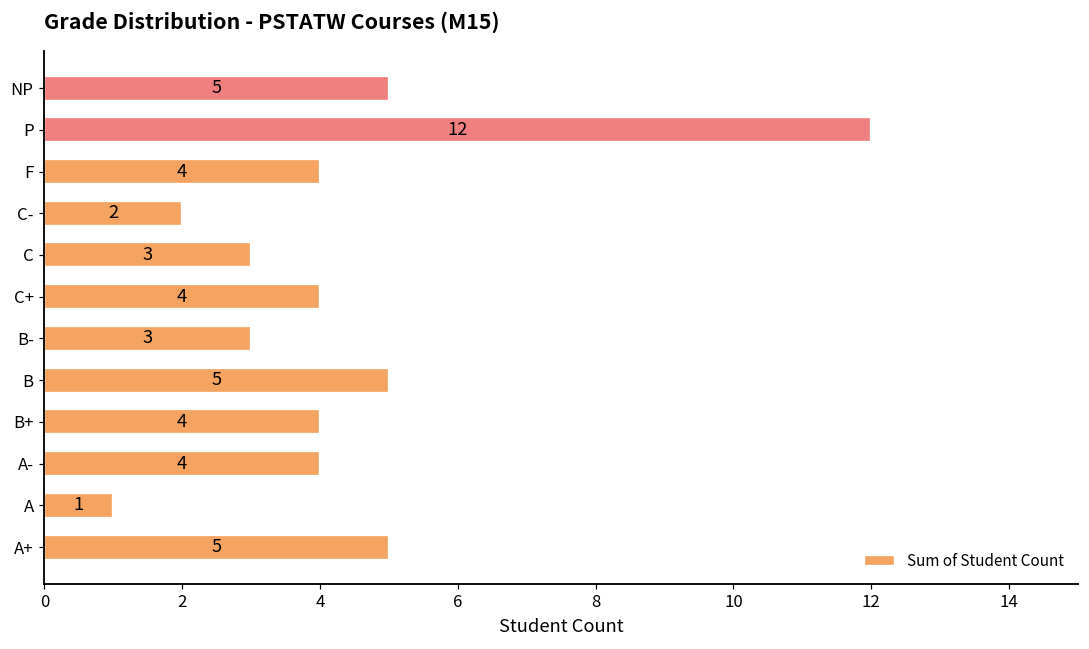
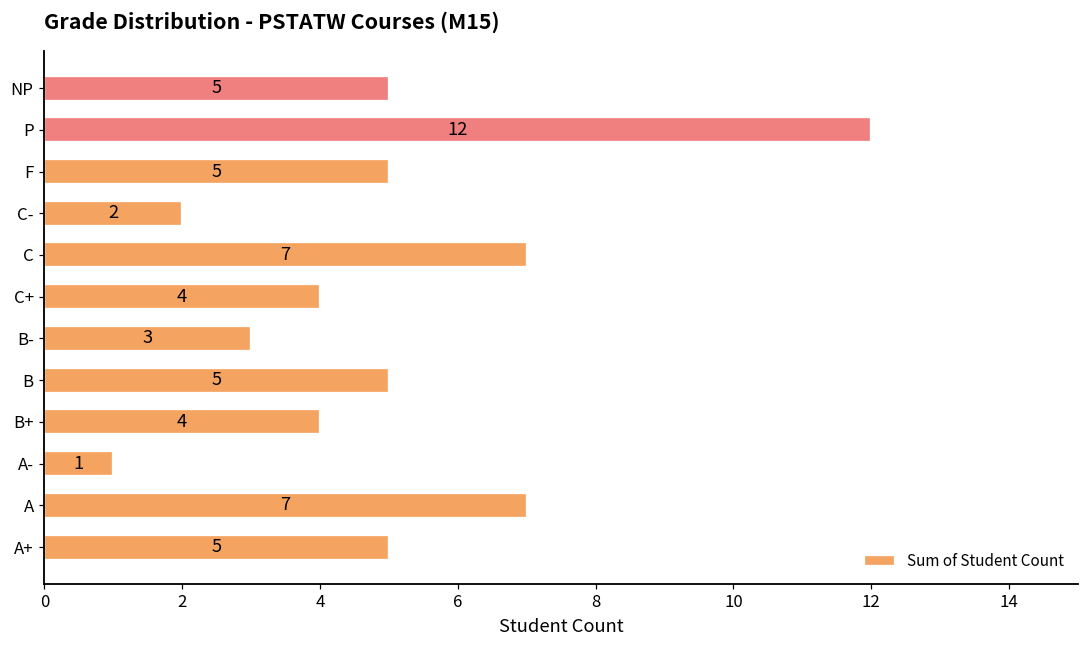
  {
    "NP": 5,
    "P": 12,
-   "F": 4,
+   "F": 5,
    "C-": 2,
-   "C": 3,
+   "C": 7,
    "C+": 4,
    "B-": 3,
    "B": 5,
    "B+": 4,
-   "A-": 4,
-   "A": 1,
+   "A-": 1,
+   "A": 7,
    "A+": 5
  }
